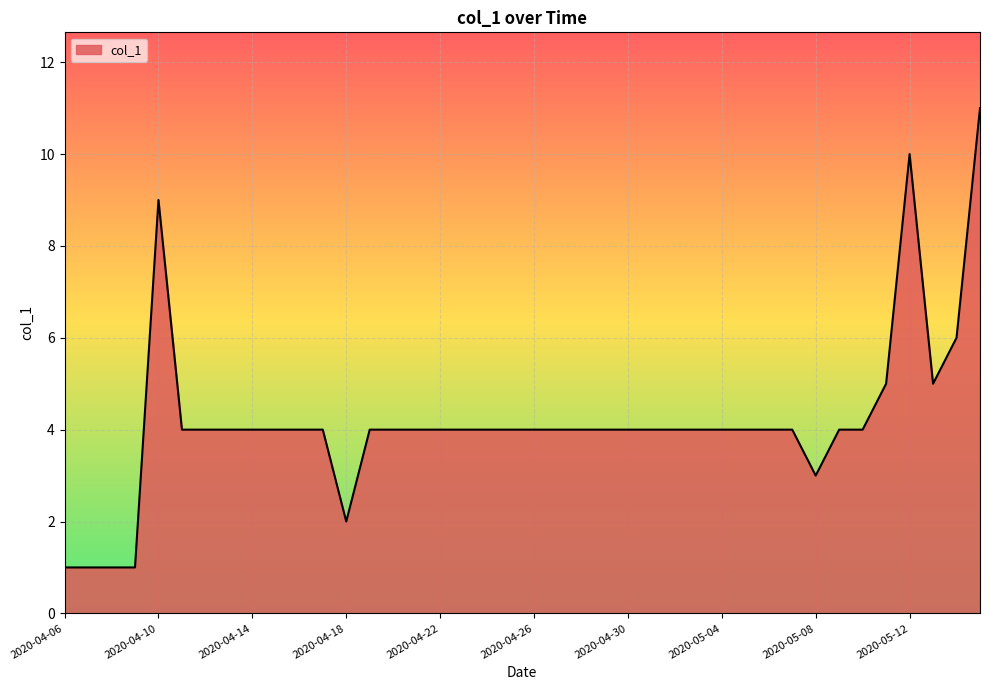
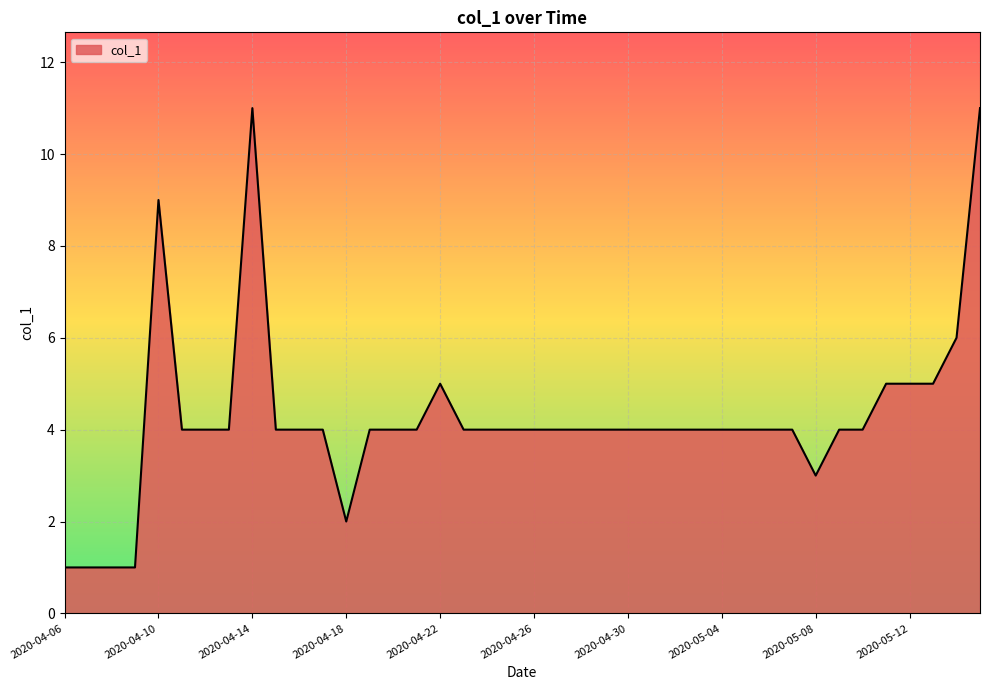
  {
    "2020-04-06": 1,
    "2020-04-10": 9,
-   "2020-04-14": 4,
+   "2020-04-14": 11,
    "2020-04-18": 2,
-   "2020-04-22": 4,
+   "2020-04-22": 5,
    "2020-04-26": 4,
    "2020-04-30": 4,
    "2020-05-04": 4,
    "2020-05-08": 3,
-   "2020-05-12": 10
+   "2020-05-12": 5
  }
